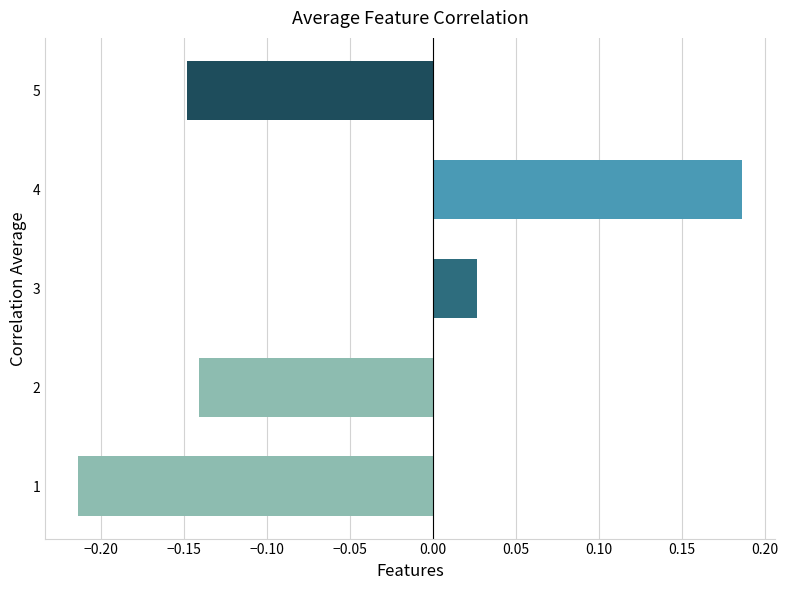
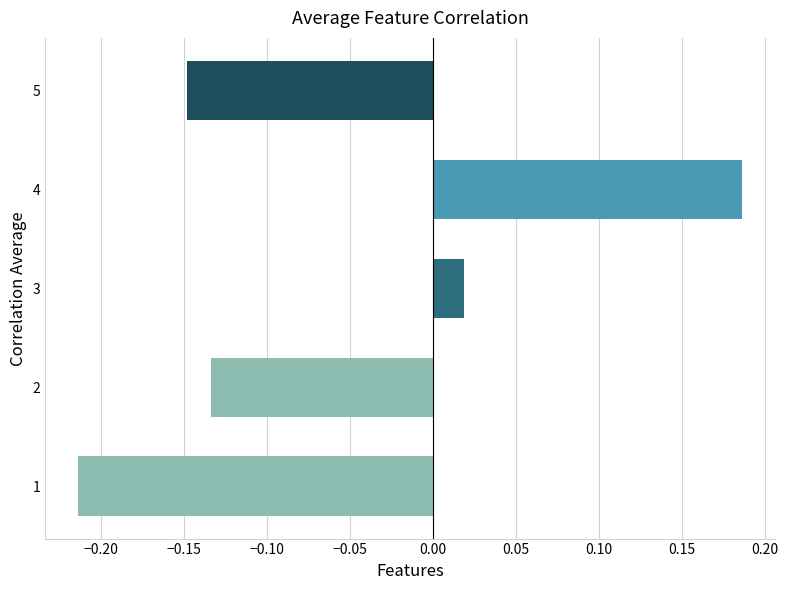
  {
    "5": -0.148,
    "4": 0.186,
-   "3": 0.026,
-   "2": -0.141,
+   "3": 0.019,
+   "2": -0.134,
    "1": -0.214
  }
